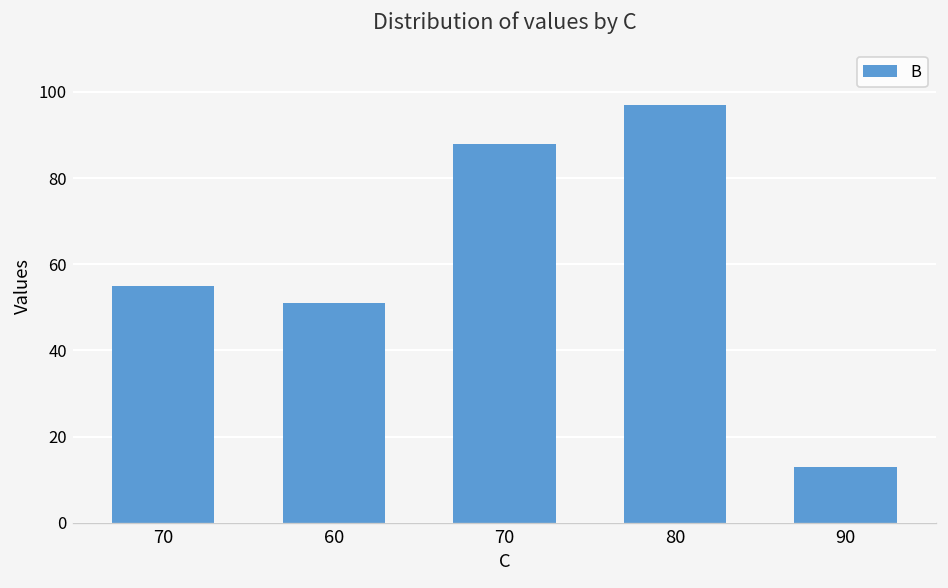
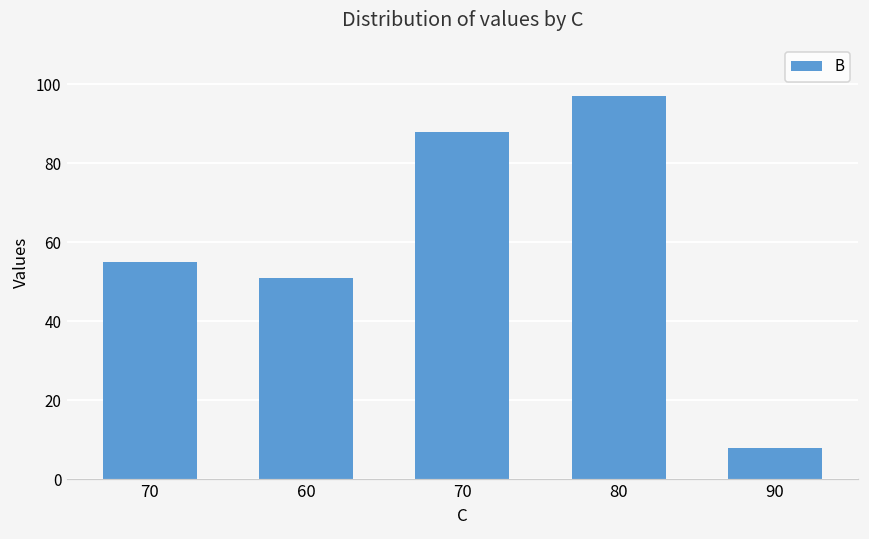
  {
    "60": 51,
    "80": 97,
-   "90": 13
+   "90": 8
  }
